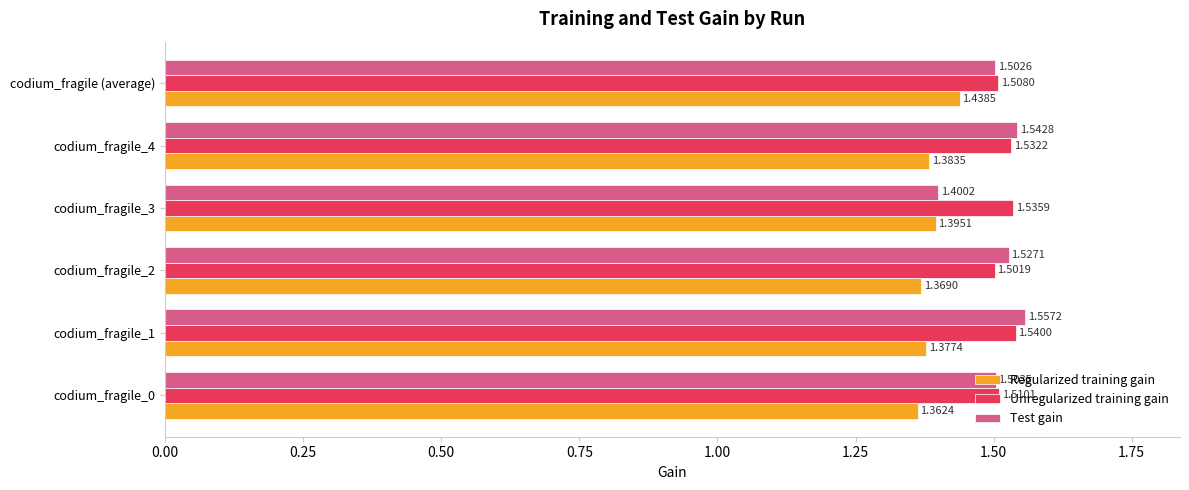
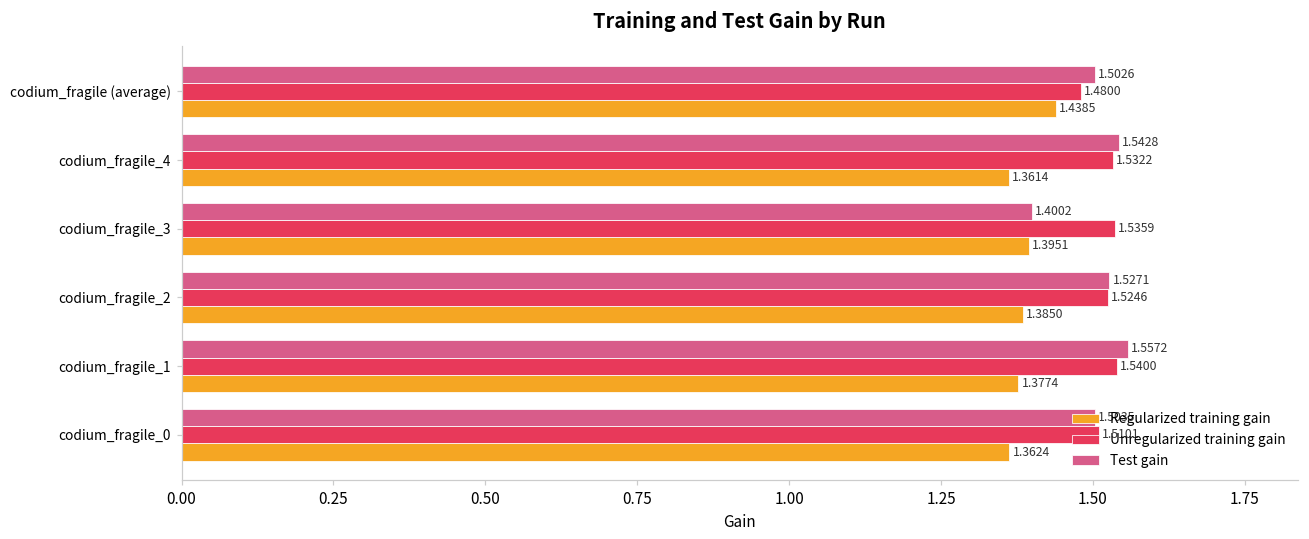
  {
    "Regularized training gain": {
      "codium_fragile (average)": 1.4385,
-     "codium_fragile_4": 1.3835,
+     "codium_fragile_4": 1.3614,
      "codium_fragile_3": 1.3951,
-     "codium_fragile_2": 1.3690,
+     "codium_fragile_2": 1.3850,
      "codium_fragile_1": 1.3774,
      "codium_fragile_0": 1.3624
    },
    "Unregularized training gain": {
-     "codium_fragile (average)": 1.5080,
+     "codium_fragile (average)": 1.4800,
      "codium_fragile_4": 1.5322,
      "codium_fragile_3": 1.5359,
-     "codium_fragile_2": 1.5019,
+     "codium_fragile_2": 1.5246,
      "codium_fragile_1": 1.5400,
      "codium_fragile_0": 1.5101
    },
    "Test gain": {
      "codium_fragile (average)": 1.5026,
      "codium_fragile_4": 1.5428,
      "codium_fragile_3": 1.4002,
      "codium_fragile_2": 1.5271,
      "codium_fragile_1": 1.5572,
      "codium_fragile_0": 1.5035
    }
  }
